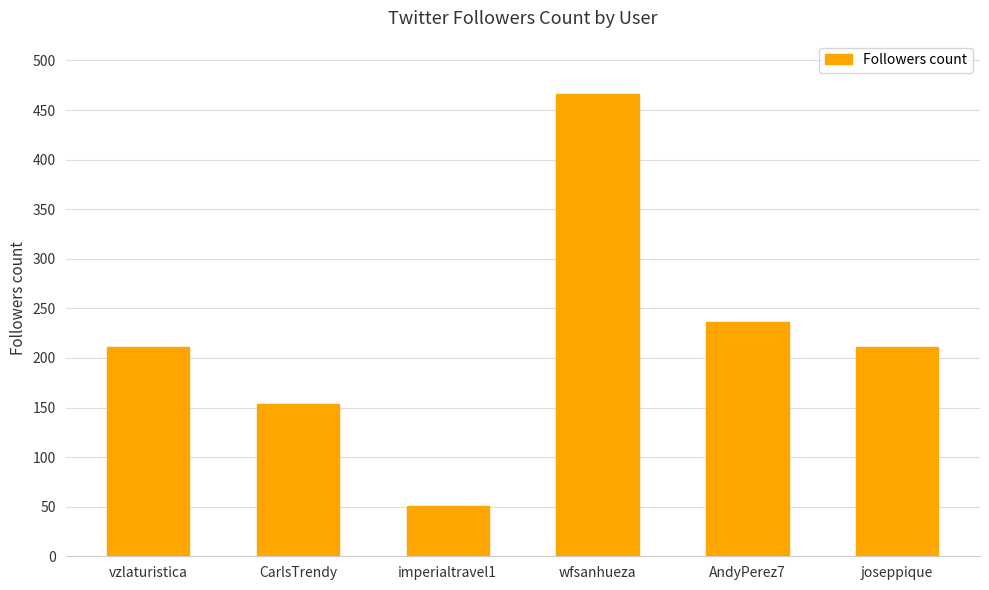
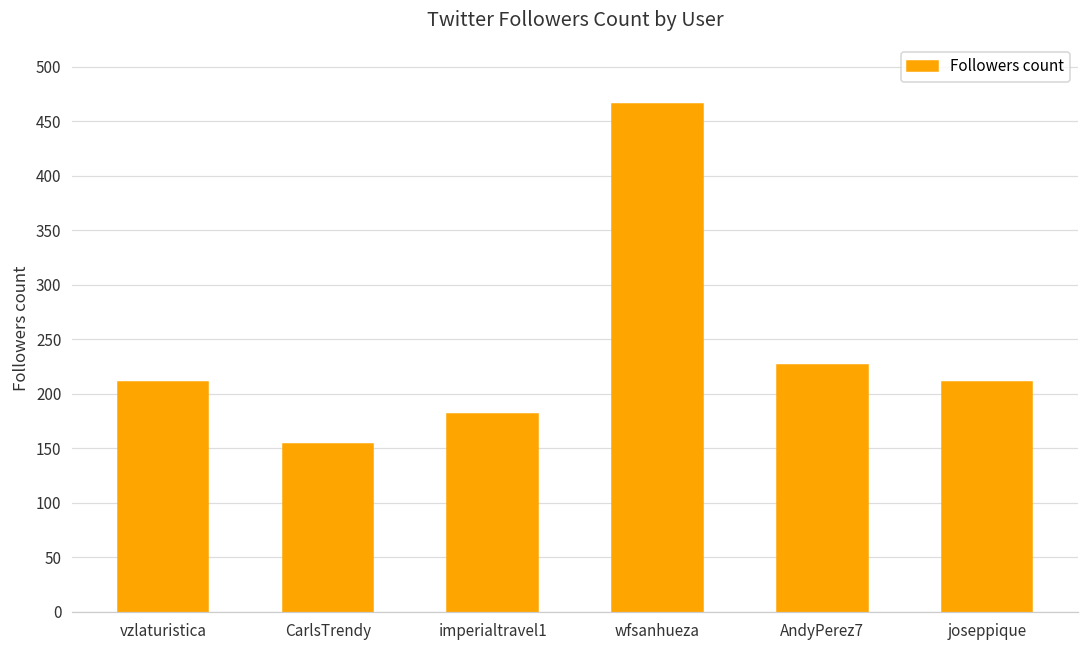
  {
    "vzlaturistica": 210,
    "CarlsTrendy": 150,
-   "imperialtravel1": 50,
+   "imperialtravel1": 180,
    "wfsanhueza": 470,
-   "AndyPerez7": 240,
+   "AndyPerez7": 230,
    "joseppique": 210
  }
